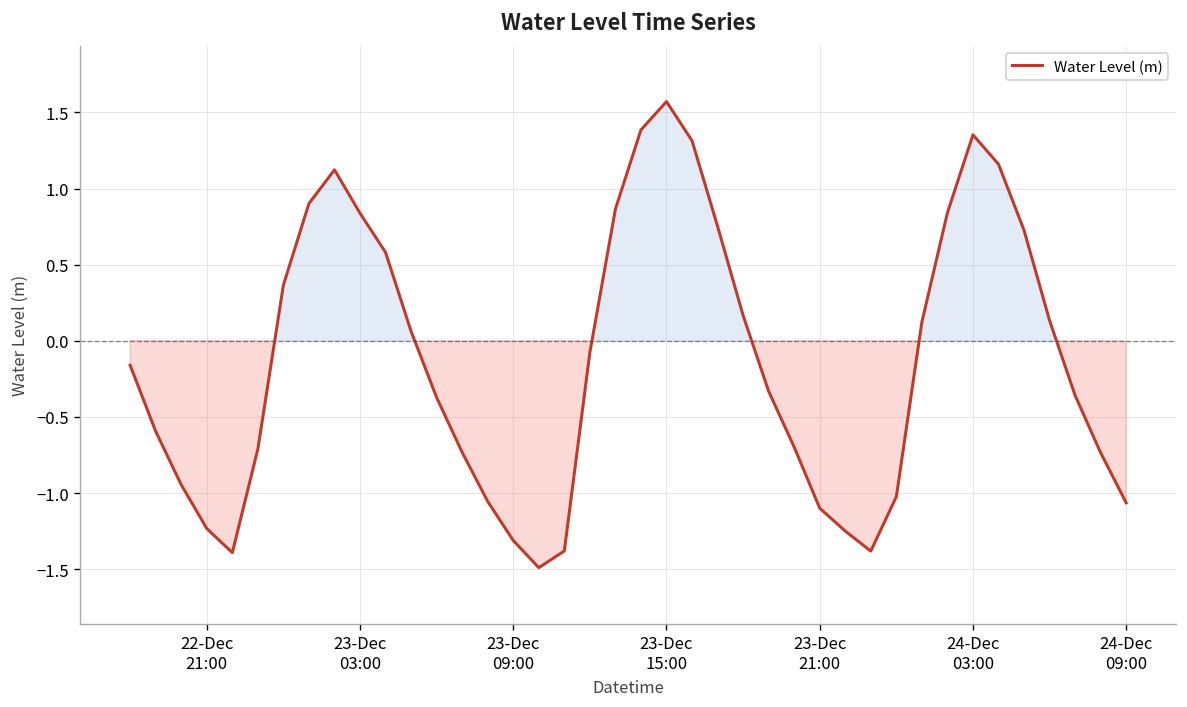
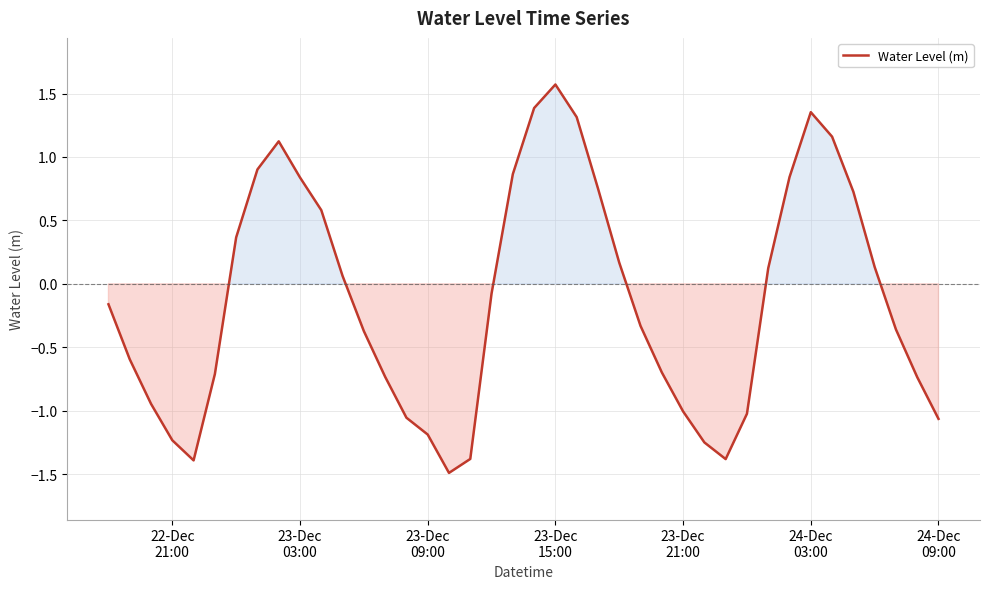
  {
    "22-Dec 21:00": -1.23,
    "23-Dec 03:00": 0.84,
-   "23-Dec 09:00": -1.31,
+   "23-Dec 09:00": -1.19,
    "23-Dec 15:00": 1.57,
-   "23-Dec 21:00": -1.10,
+   "23-Dec 21:00": -1.01,
    "24-Dec 03:00": 1.35,
    "24-Dec 09:00": -1.06
  }
